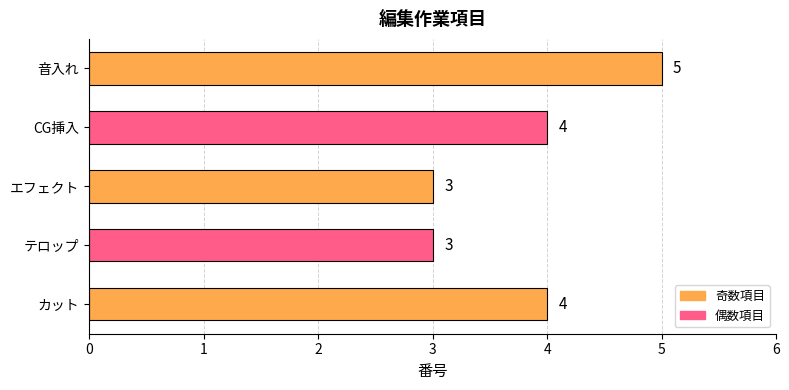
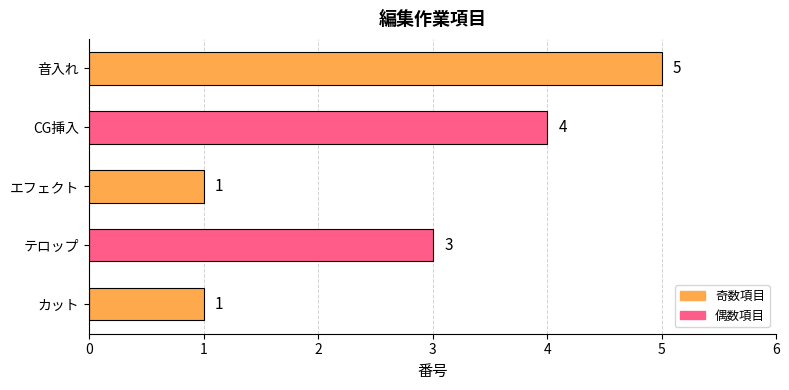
  {
    "音入れ": 5,
    "CG挿入": 4,
-   "エフェクト": 3,
+   "エフェクト": 1,
    "テロップ": 3,
-   "カット": 4
+   "カット": 1
  }
